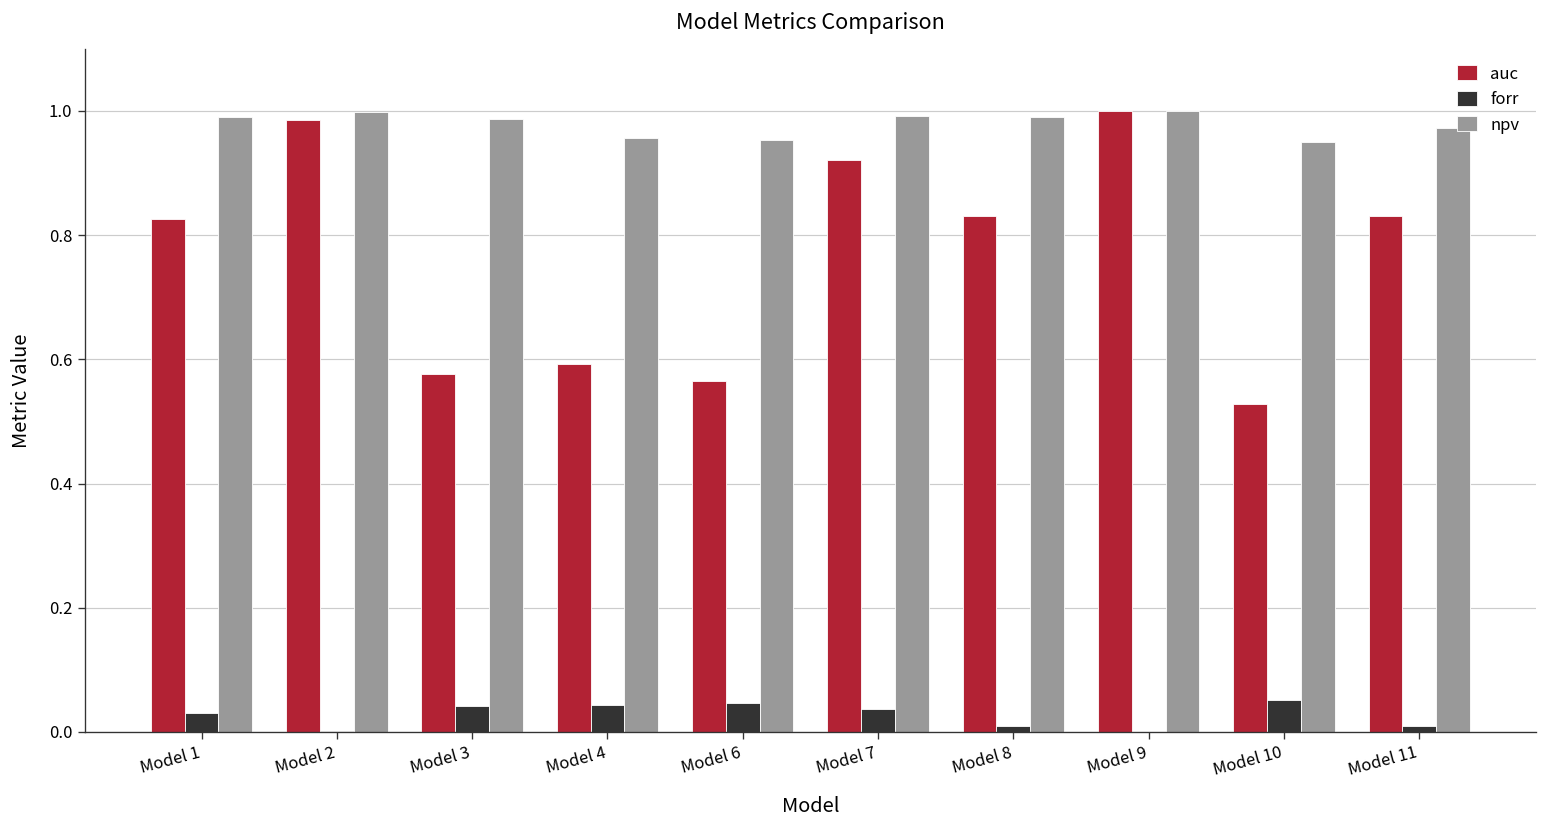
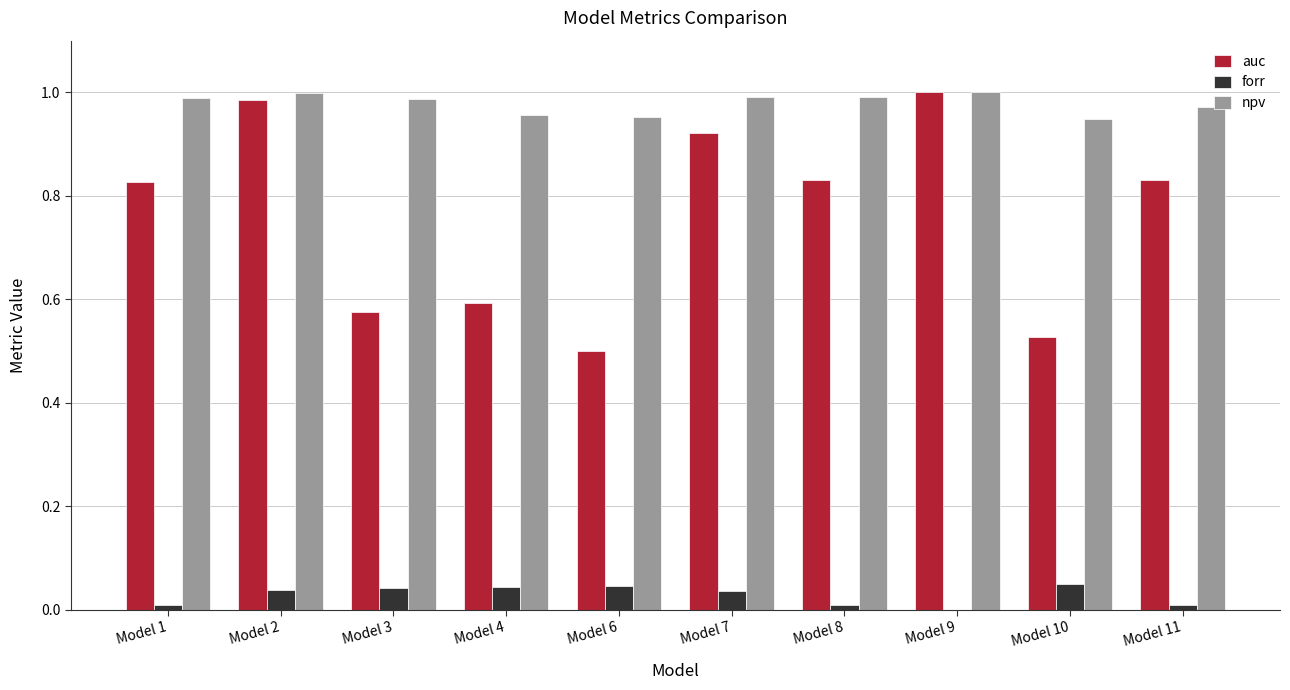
  {
    "auc": {
      "Model 1": 0.83,
      "Model 2": 0.99,
      "Model 3": 0.58,
      "Model 4": 0.59,
-     "Model 6": 0.57,
+     "Model 6": 0.50,
      "Model 7": 0.92,
      "Model 8": 0.83,
      "Model 9": 1.00,
      "Model 10": 0.53,
      "Model 11": 0.83
    },
    "forr": {
-     "Model 1": 0.03,
-     "Model 2": 0.00,
+     "Model 1": 0.01,
+     "Model 2": 0.04,
      "Model 3": 0.04,
      "Model 4": 0.04,
      "Model 6": 0.05,
      "Model 7": 0.04,
      "Model 8": 0.01,
      "Model 9": 0.00,
      "Model 10": 0.05,
      "Model 11": 0.01
    },
    "npv": {
      "Model 1": 0.99,
      "Model 2": 1.00,
      "Model 3": 0.99,
      "Model 4": 0.96,
      "Model 6": 0.95,
      "Model 7": 0.99,
      "Model 8": 0.99,
      "Model 9": 1.00,
      "Model 10": 0.95,
      "Model 11": 0.97
    }
  }
